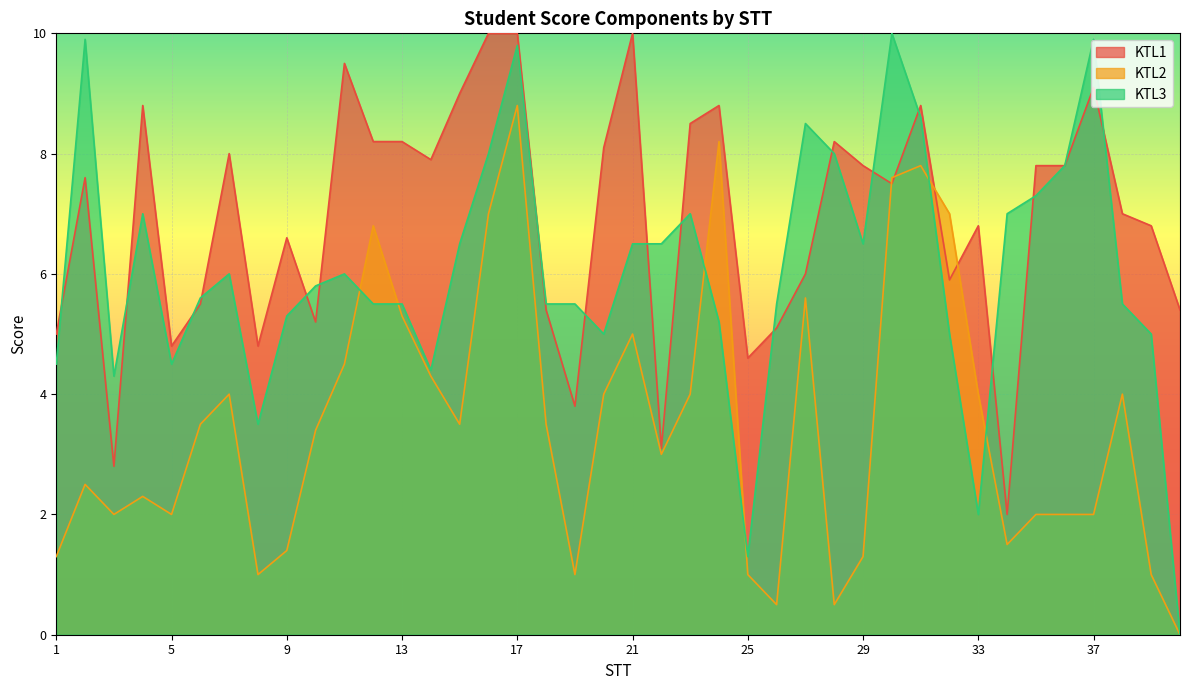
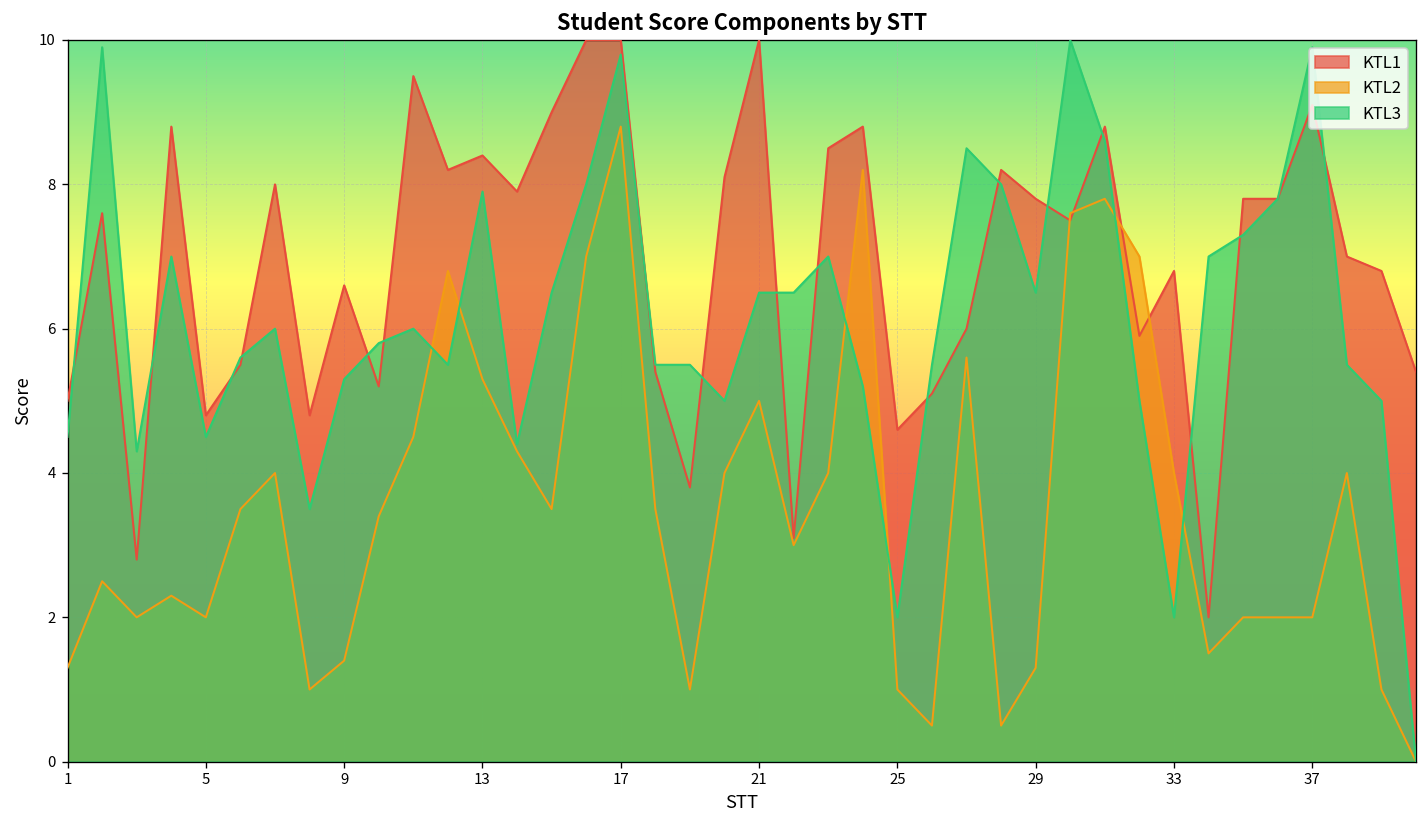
  {
    "KTL1": {
      "1": 5.0,
      "5": 4.8,
      "9": 6.6,
-     "13": 8.2,
+     "13": 8.4,
      "17": 10.0,
      "21": 10.0,
      "25": 4.6,
      "29": 7.8,
      "33": 6.8
    },
    "KTL2": {
      "1": 1.3,
      "5": 2.0,
      "9": 1.4,
      "13": 5.3,
      "17": 8.8,
      "21": 5.0,
      "25": 1.0,
      "29": 1.3,
      "33": 4.0,
      "37": 2.0
    },
    "KTL3": {
      "1": 4.5,
      "5": 4.5,
      "9": 5.3,
-     "13": 5.5,
+     "13": 7.9,
      "17": 9.8,
      "21": 6.5,
-     "25": 1.3,
+     "25": 2.0,
      "29": 6.5,
      "33": 2.0,
      "37": 9.9
    }
  }
